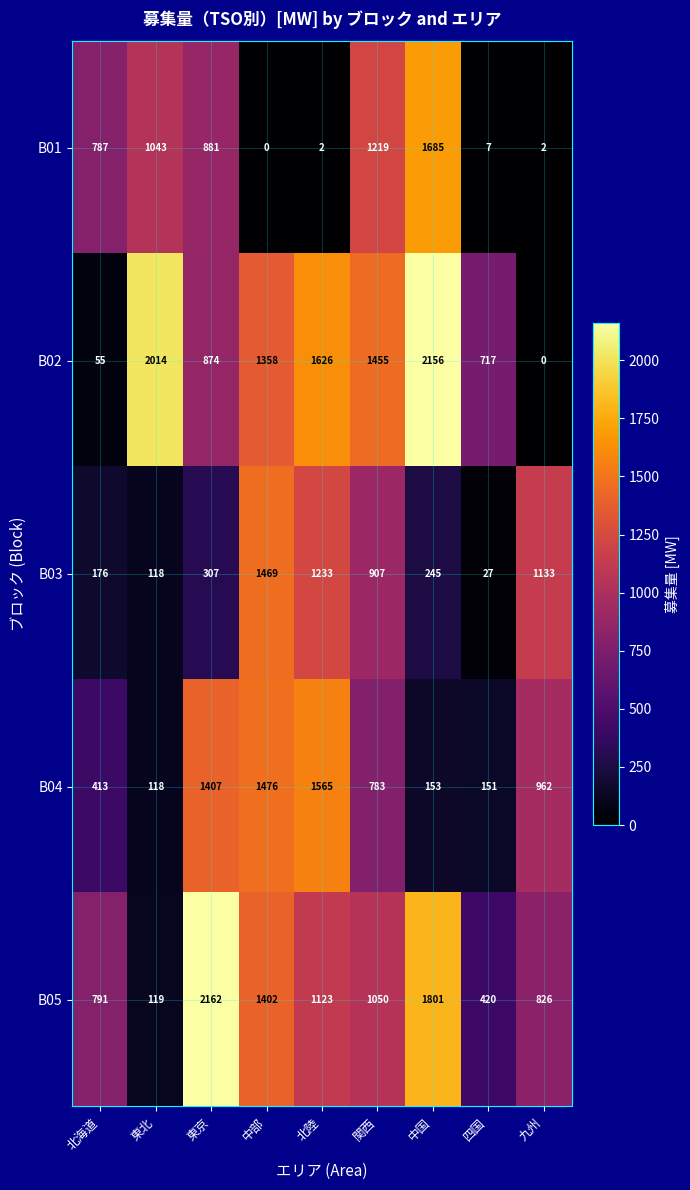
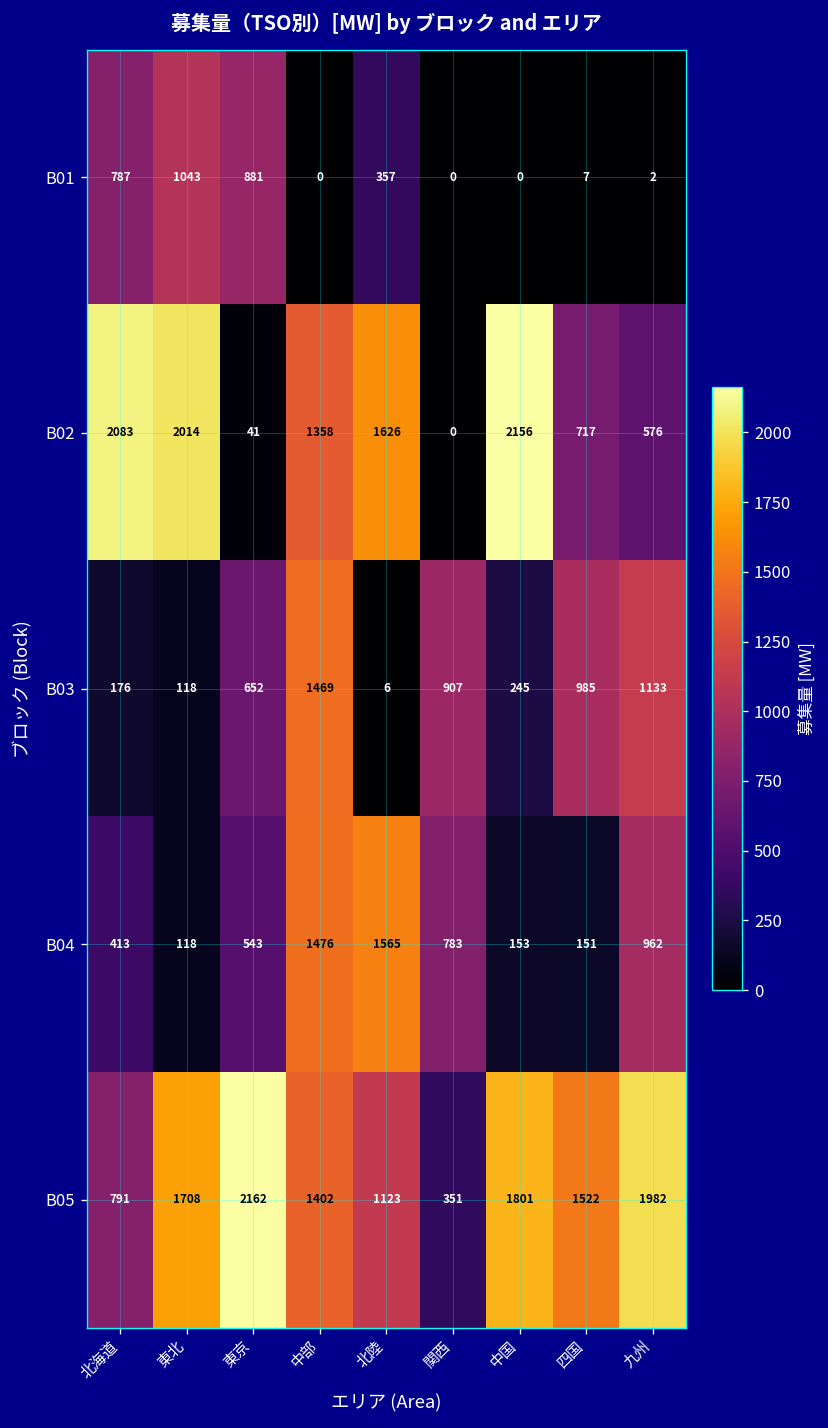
  {
    "B01": {
      "北海道": 787,
      "東北": 1043,
      "東京": 881,
      "中部": 0,
-     "北陸": 2,
-     "関西": 1219,
-     "中国": 1685,
+     "北陸": 357,
+     "関西": 0,
+     "中国": 0,
      "四国": 7,
      "九州": 2
    },
    "B02": {
-     "北海道": 55,
+     "北海道": 2083,
      "東北": 2014,
-     "東京": 874,
+     "東京": 41,
      "中部": 1358,
      "北陸": 1626,
-     "関西": 1455,
+     "関西": 0,
      "中国": 2156,
      "四国": 717,
-     "九州": 0
+     "九州": 576
    },
    "B03": {
      "北海道": 176,
      "東北": 118,
-     "東京": 307,
+     "東京": 652,
      "中部": 1469,
-     "北陸": 1233,
+     "北陸": 6,
      "関西": 907,
      "中国": 245,
-     "四国": 27,
+     "四国": 985,
      "九州": 1133
    },
    "B04": {
      "北海道": 413,
      "東北": 118,
-     "東京": 1407,
+     "東京": 543,
      "中部": 1476,
      "北陸": 1565,
      "関西": 783,
      "中国": 153,
      "四国": 151,
      "九州": 962
    },
    "B05": {
      "北海道": 791,
-     "東北": 119,
+     "東北": 1708,
      "東京": 2162,
      "中部": 1402,
      "北陸": 1123,
-     "関西": 1050,
+     "関西": 351,
      "中国": 1801,
-     "四国": 420,
-     "九州": 826
+     "四国": 1522,
+     "九州": 1982
    }
  }
